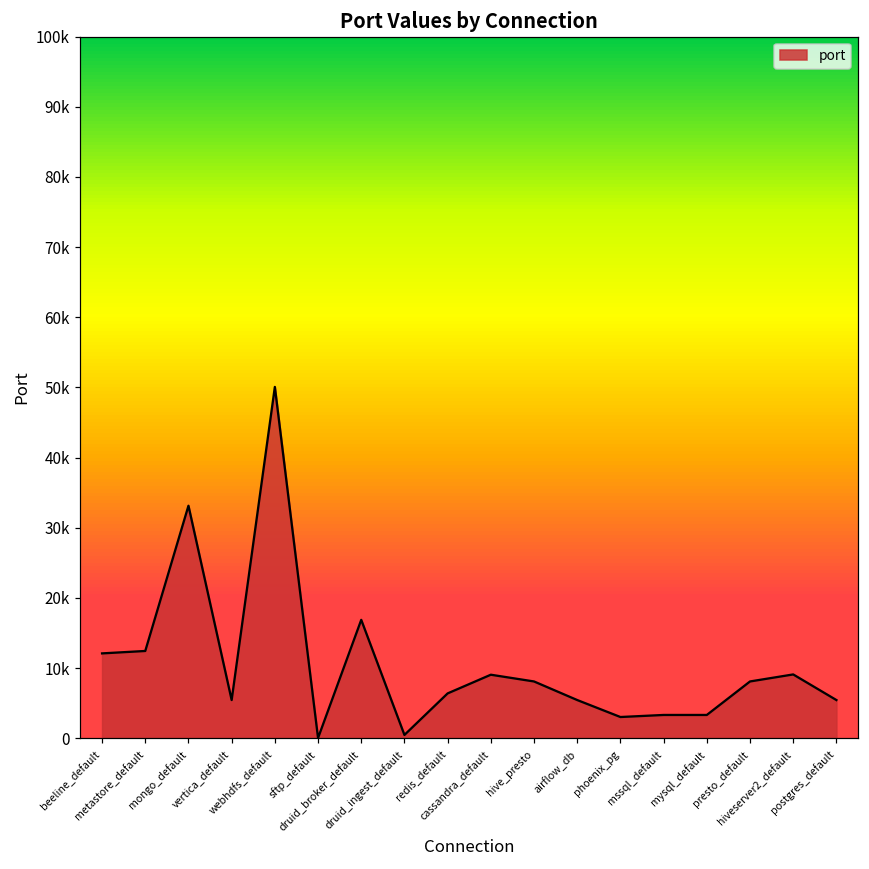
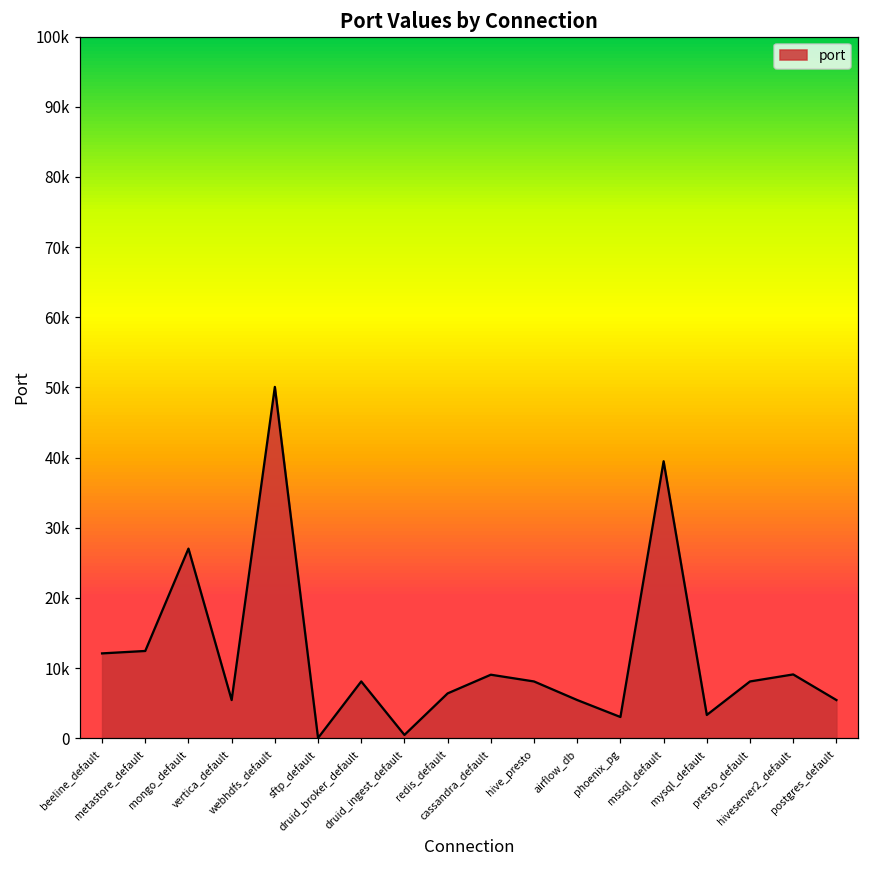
  {
    "beeline_default": 12000,
    "metastore_default": 12000,
-   "mongo_default": 33000,
+   "mongo_default": 27000,
    "vertica_default": 5000,
    "webhdfs_default": 50000,
    "sftp_default": 0,
-   "druid_broker_default": 17000,
+   "druid_broker_default": 8000,
    "druid_ingest_default": 0,
    "redis_default": 6000,
    "cassandra_default": 9000,
    "hive_presto": 8000,
    "airflow_db": 5000,
    "phoenix_pg": 3000,
-   "mssql_default": 3000,
+   "mssql_default": 39000,
    "mysql_default": 3000,
    "presto_default": 8000,
    "hiveserver2_default": 9000,
    "postgres_default": 5000
  }
